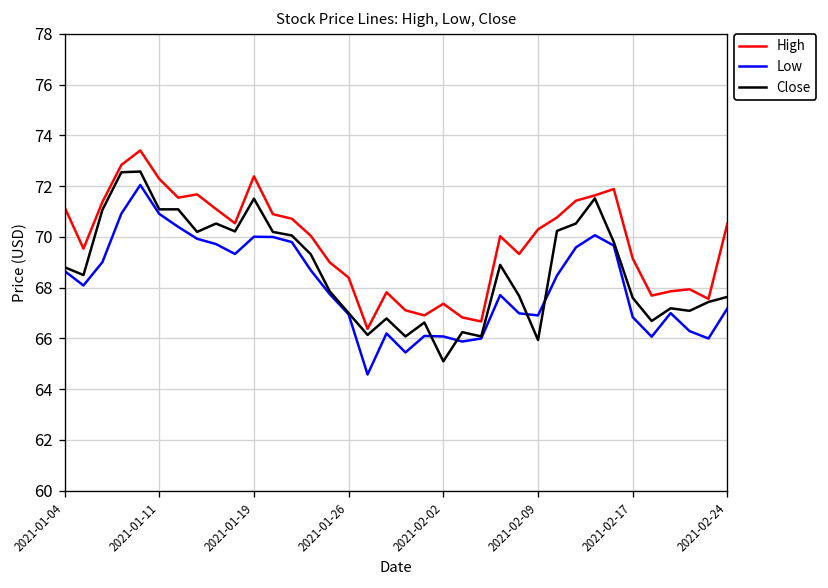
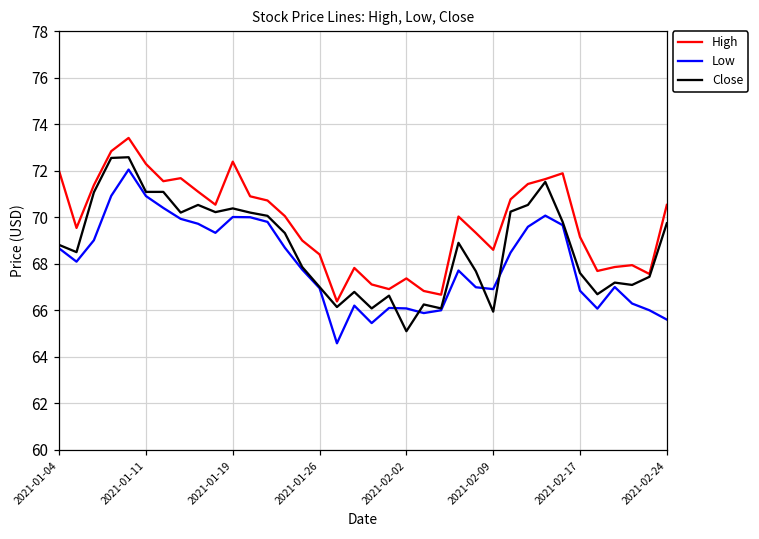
  {
    "High": {
-     "2021-01-04": 71.2,
+     "2021-01-04": 72.0,
      "2021-01-11": 72.3,
      "2021-01-19": 72.4,
      "2021-01-26": 68.4,
      "2021-02-02": 67.4,
-     "2021-02-09": 70.3,
+     "2021-02-09": 68.6,
      "2021-02-17": 69.2,
      "2021-02-24": 70.5
    },
    "Low": {
      "2021-01-04": 68.7,
      "2021-01-11": 70.9,
      "2021-01-19": 70.0,
      "2021-02-02": 66.1,
      "2021-02-09": 66.9,
      "2021-02-17": 66.8,
-     "2021-02-24": 67.2
+     "2021-02-24": 65.6
    },
    "Close": {
      "2021-01-04": 68.8,
      "2021-01-11": 71.1,
-     "2021-01-19": 71.5,
+     "2021-01-19": 70.4,
      "2021-02-02": 65.1,
      "2021-02-09": 65.9,
      "2021-02-17": 67.6,
-     "2021-02-24": 67.6
+     "2021-02-24": 69.7
    }
  }
